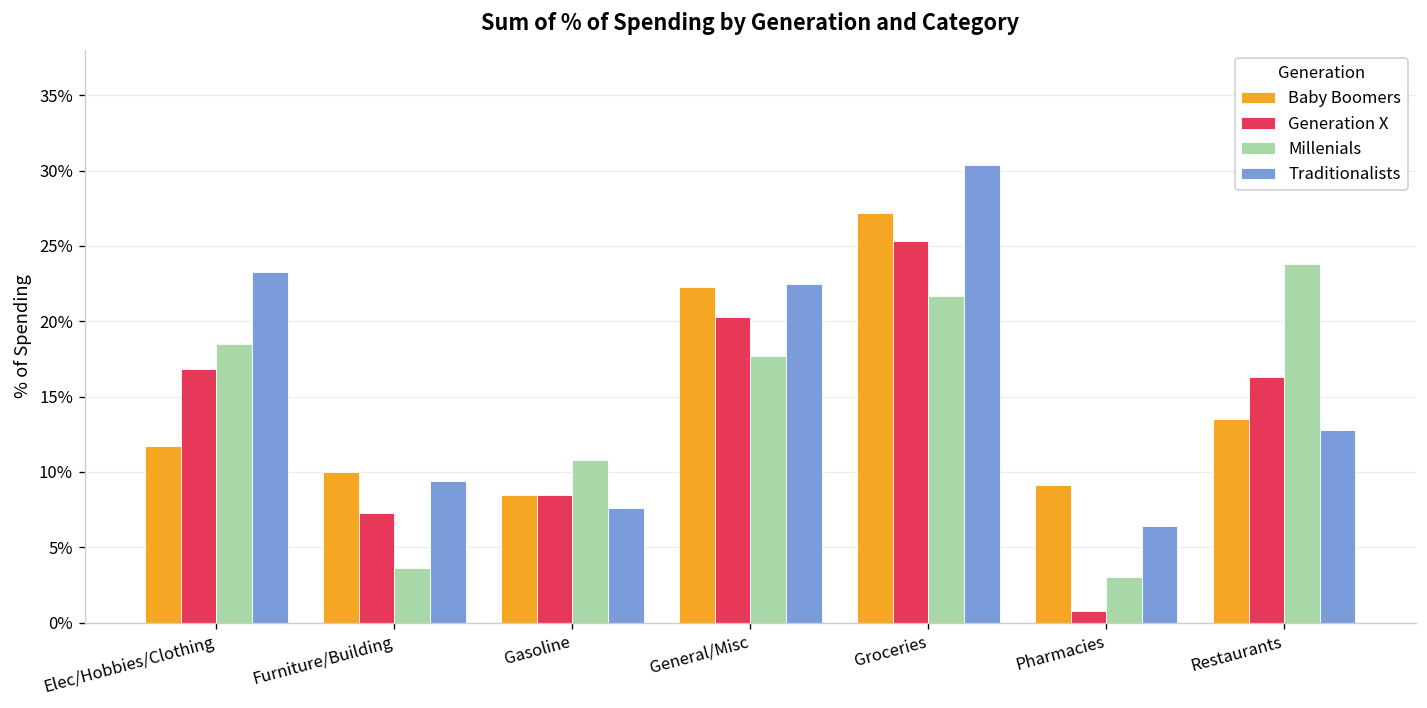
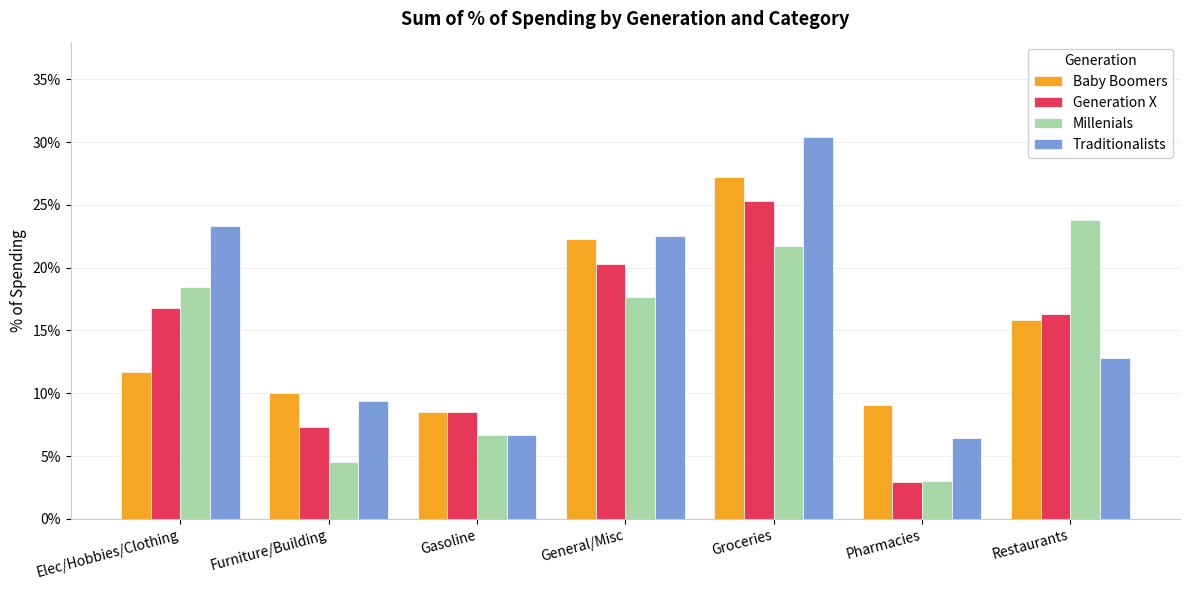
  {
    "Baby Boomers": {
      "Elec/Hobbies/Clothing": "11.7%",
      "Furniture/Building": "10.0%",
      "Gasoline": "8.5%",
      "General/Misc": "22.3%",
      "Groceries": "27.2%",
      "Pharmacies": "9.1%",
-     "Restaurants": "13.5%"
+     "Restaurants": "15.8%"
    },
    "Generation X": {
      "Elec/Hobbies/Clothing": "16.8%",
      "Furniture/Building": "7.3%",
      "Gasoline": "8.5%",
      "General/Misc": "20.3%",
      "Groceries": "25.3%",
-     "Pharmacies": "0.8%",
+     "Pharmacies": "2.9%",
      "Restaurants": "16.3%"
    },
    "Millenials": {
      "Elec/Hobbies/Clothing": "18.5%",
-     "Furniture/Building": "3.6%",
-     "Gasoline": "10.8%",
+     "Furniture/Building": "4.5%",
+     "Gasoline": "6.7%",
      "General/Misc": "17.7%",
      "Groceries": "21.7%",
      "Pharmacies": "3.0%",
      "Restaurants": "23.8%"
    },
    "Traditionalists": {
      "Elec/Hobbies/Clothing": "23.3%",
      "Furniture/Building": "9.4%",
-     "Gasoline": "7.6%",
+     "Gasoline": "6.7%",
      "General/Misc": "22.5%",
      "Groceries": "30.4%",
      "Pharmacies": "6.4%",
      "Restaurants": "12.8%"
    }
  }
